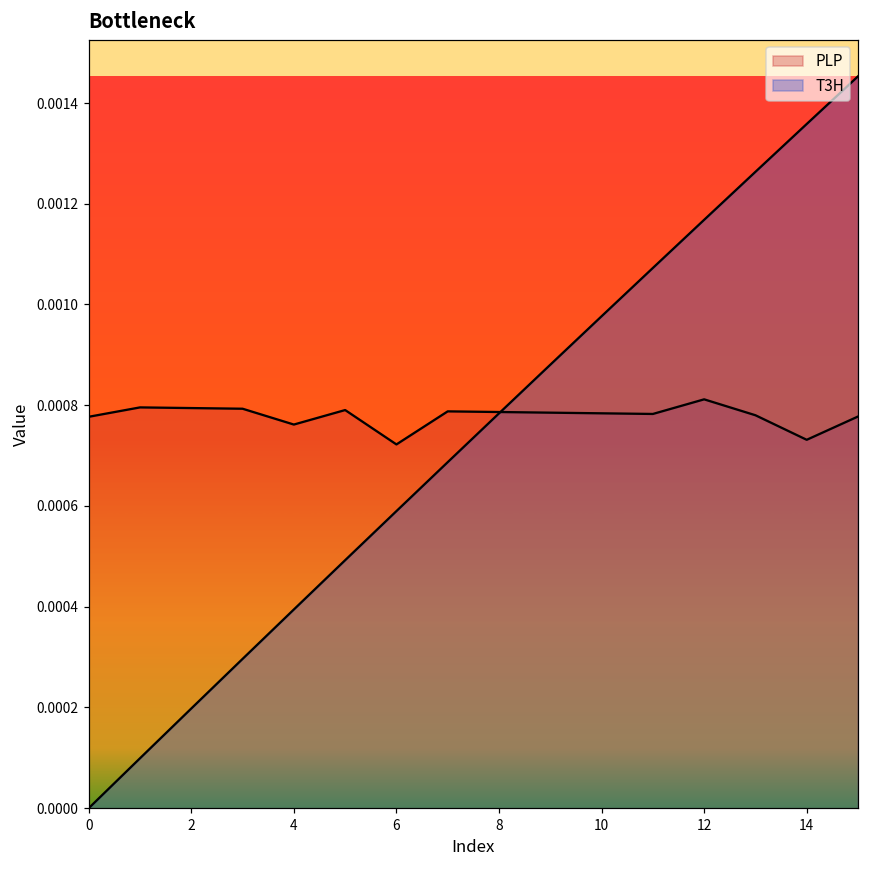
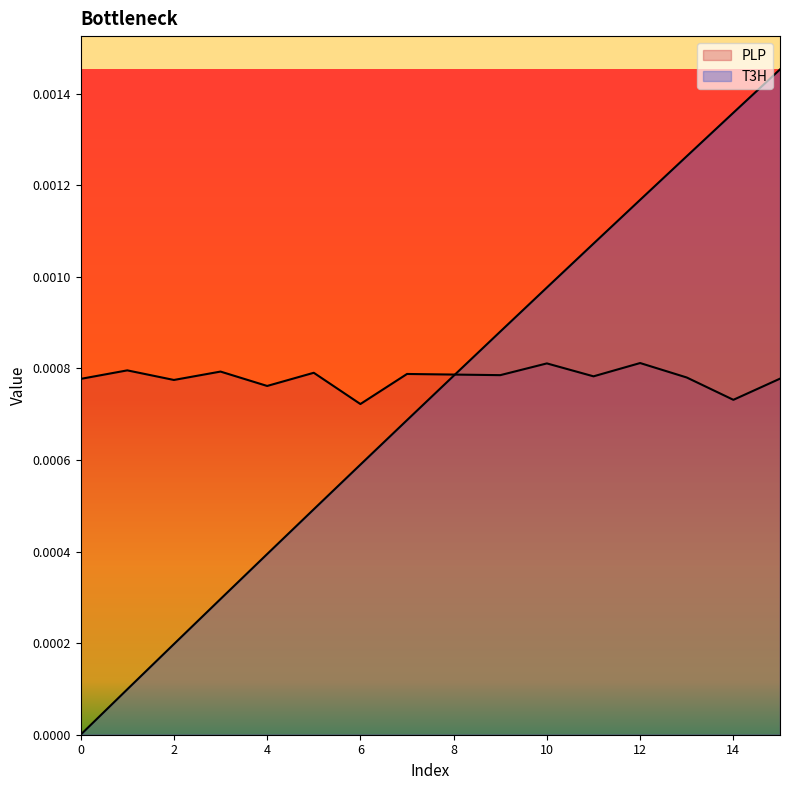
  {
    "PLP": {
      "0": 0.00078,
-     "2": 0.00079,
+     "2": 0.00077,
      "4": 0.00076,
      "6": 0.00072,
-     "10": 0.00078,
+     "10": 0.00081,
      "12": 0.00081,
      "14": 0.00073
    },
    "T3H": {
      "0": 0.00000,
      "2": 0.00020,
      "4": 0.00039,
      "6": 0.00059,
      "10": 0.00098,
      "12": 0.00117,
      "14": 0.00136
    }
  }
